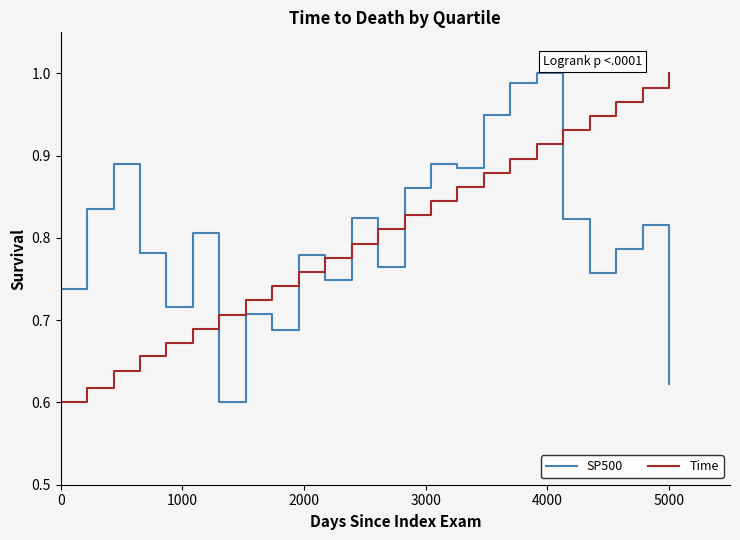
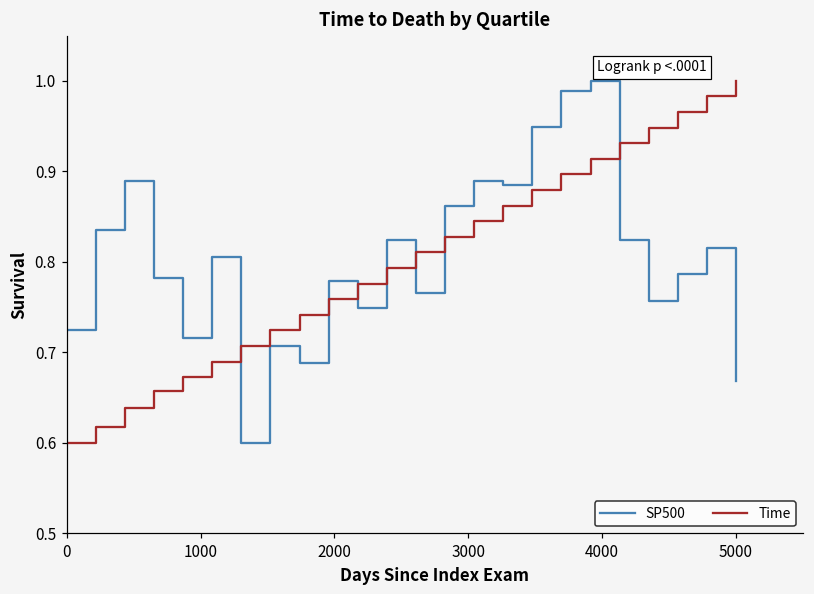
  {
    "SP500": {
-     "0": 0.74,
-     "5000": 0.62
+     "0": 0.72,
+     "5000": 0.67
    },
    "Time": {
      "0": 0.60,
      "5000": 1.00
    }
  }
